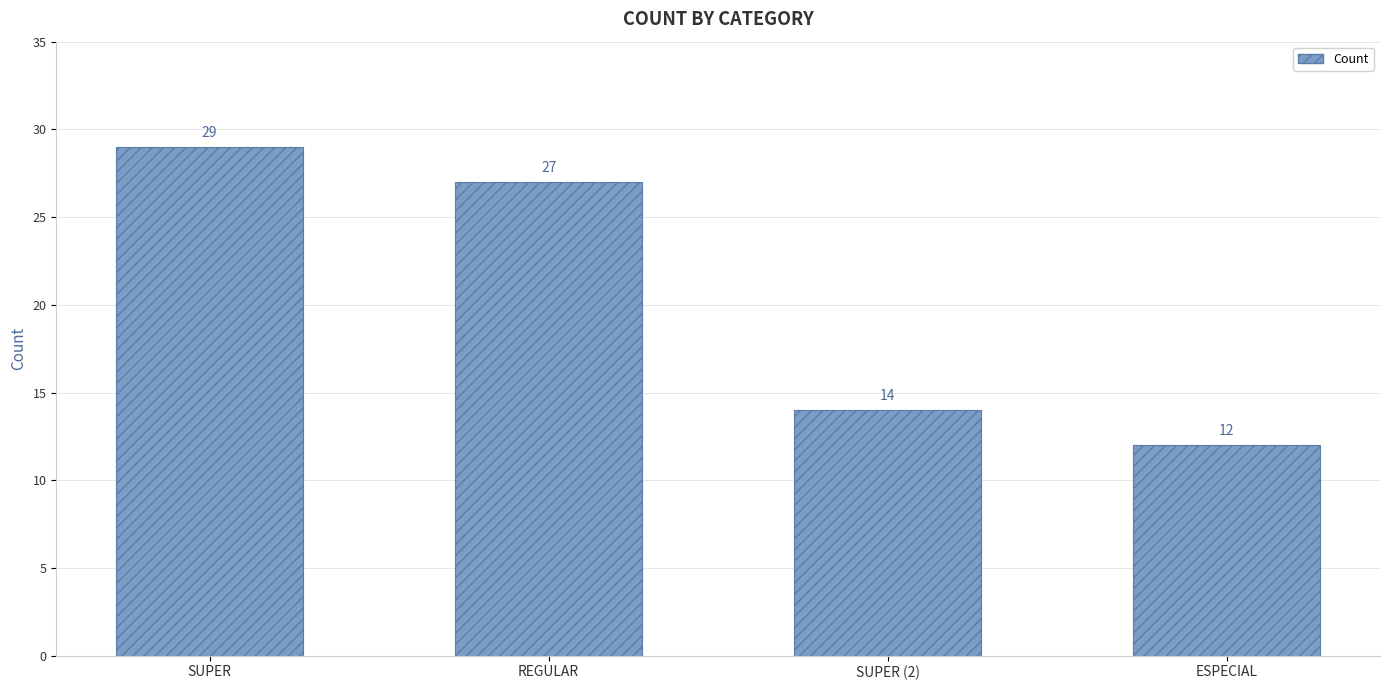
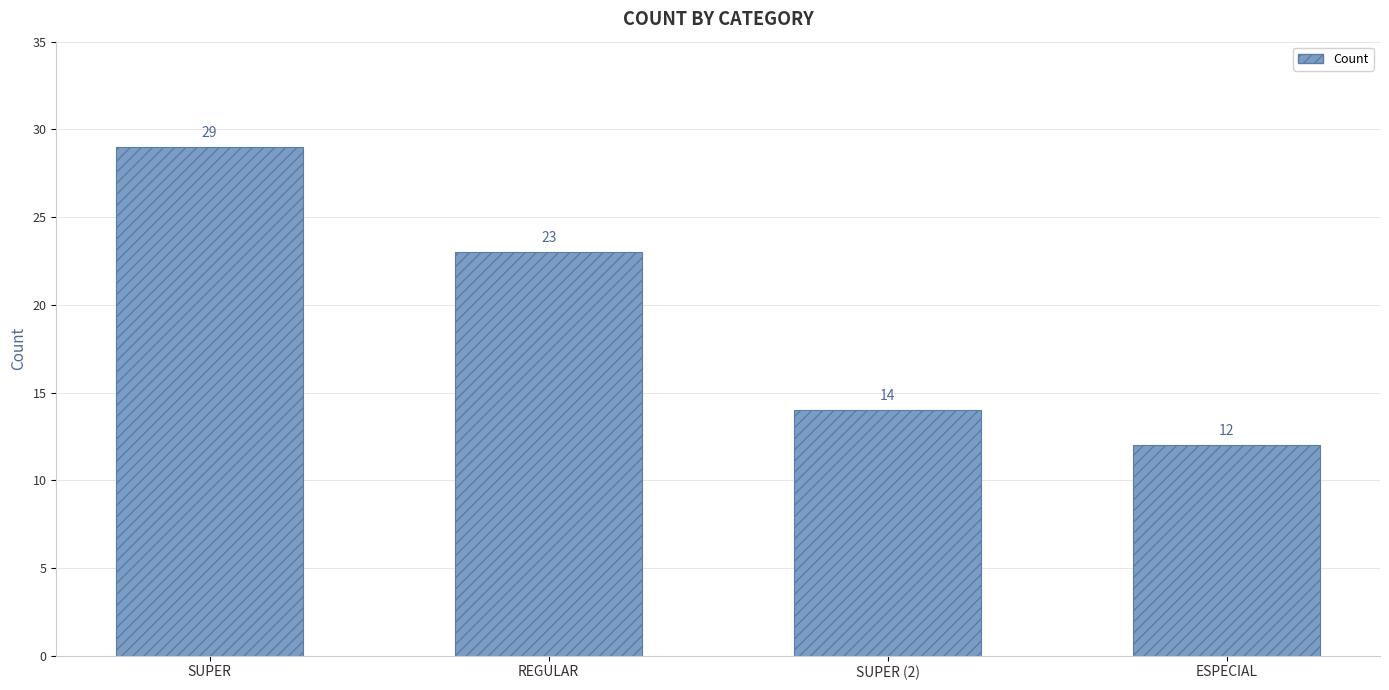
  {
    "SUPER": 29,
-   "REGULAR": 27,
+   "REGULAR": 23,
    "SUPER (2)": 14,
    "ESPECIAL": 12
  }
